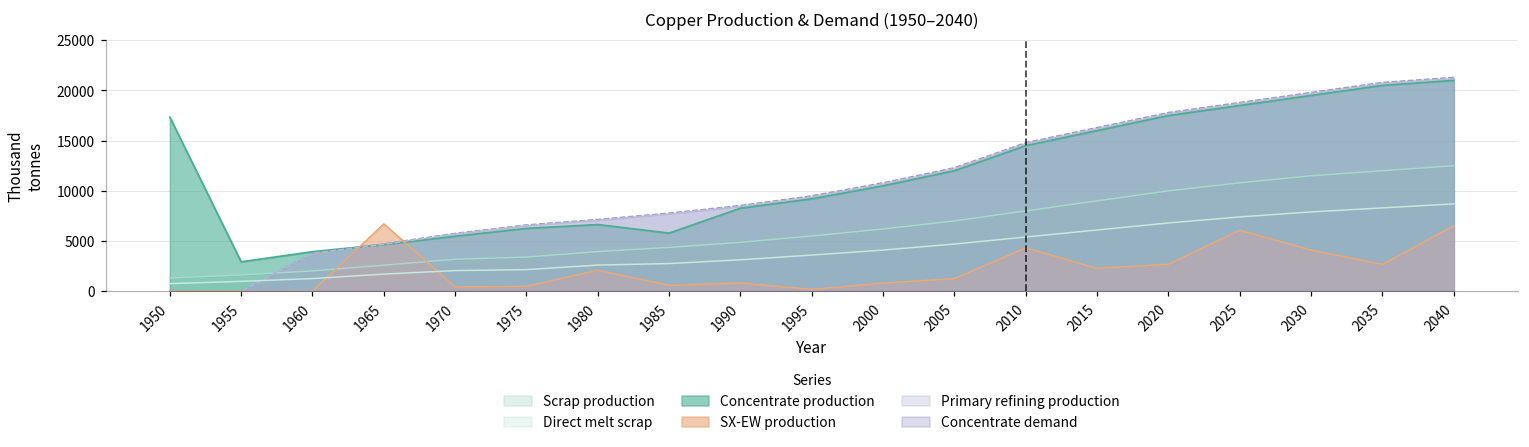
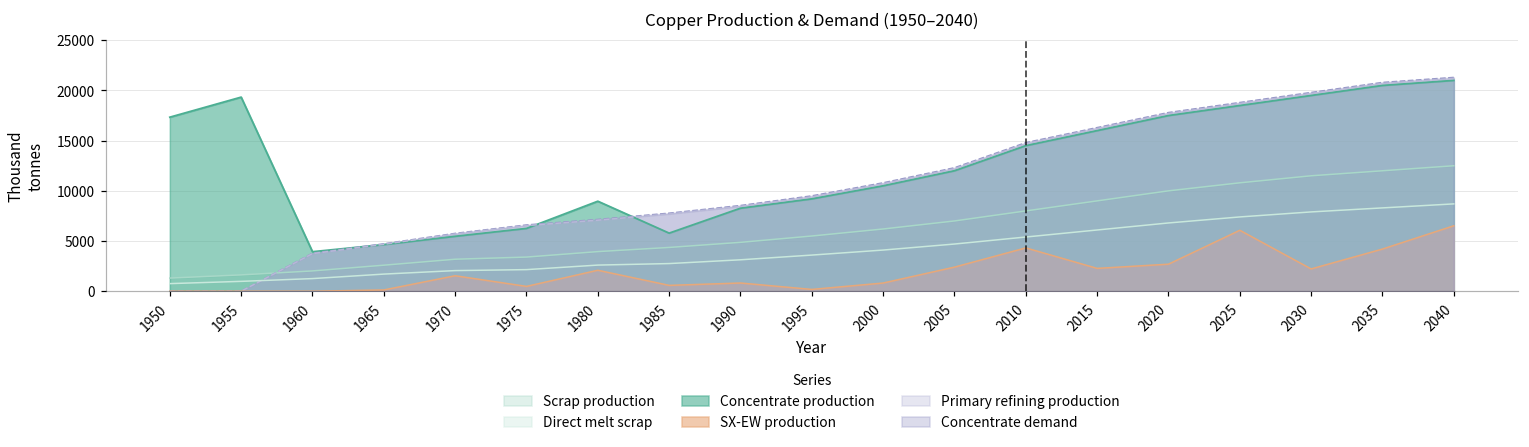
  {
    "Concentrate production": {
      "1950": 17000,
-     "1955": 3000,
+     "1955": 19000,
      "1975": 6000,
-     "1980": 7000,
+     "1980": 9000,
      "1985": 6000
    },
    "SX-EW production": {
      "1960": 0,
-     "1965": 7000,
-     "1970": 0,
+     "1965": 0,
+     "1970": 2000,
      "1975": 0,
      "1980": 2000,
      "1985": 1000,
      "1990": 1000,
      "1995": 0,
      "2000": 1000,
-     "2005": 1000,
+     "2005": 2000,
      "2010": 4000,
      "2015": 2000,
      "2020": 3000,
      "2025": 6000,
-     "2030": 4000,
-     "2035": 3000,
+     "2030": 2000,
+     "2035": 4000,
      "2040": 7000
    }
  }
